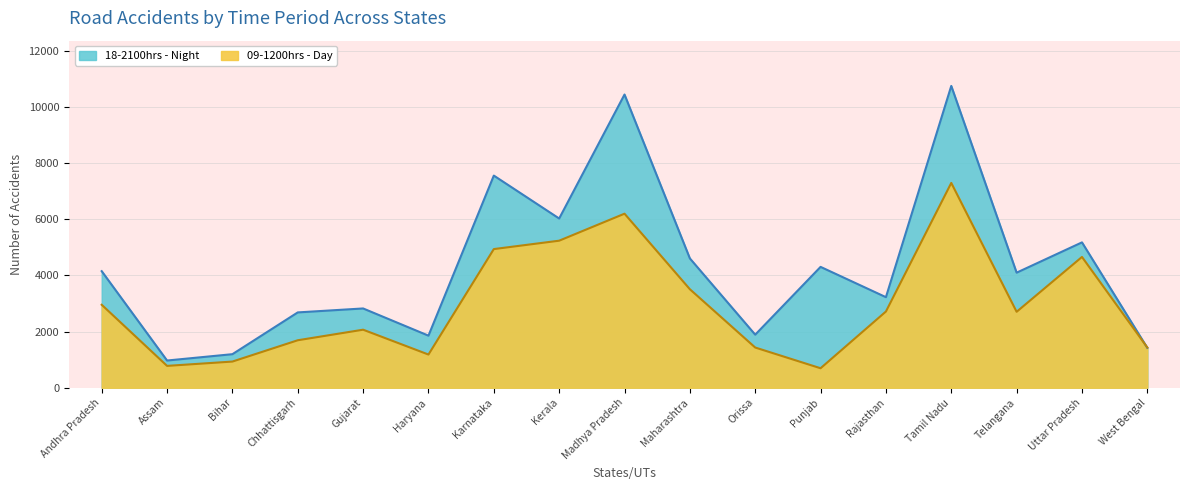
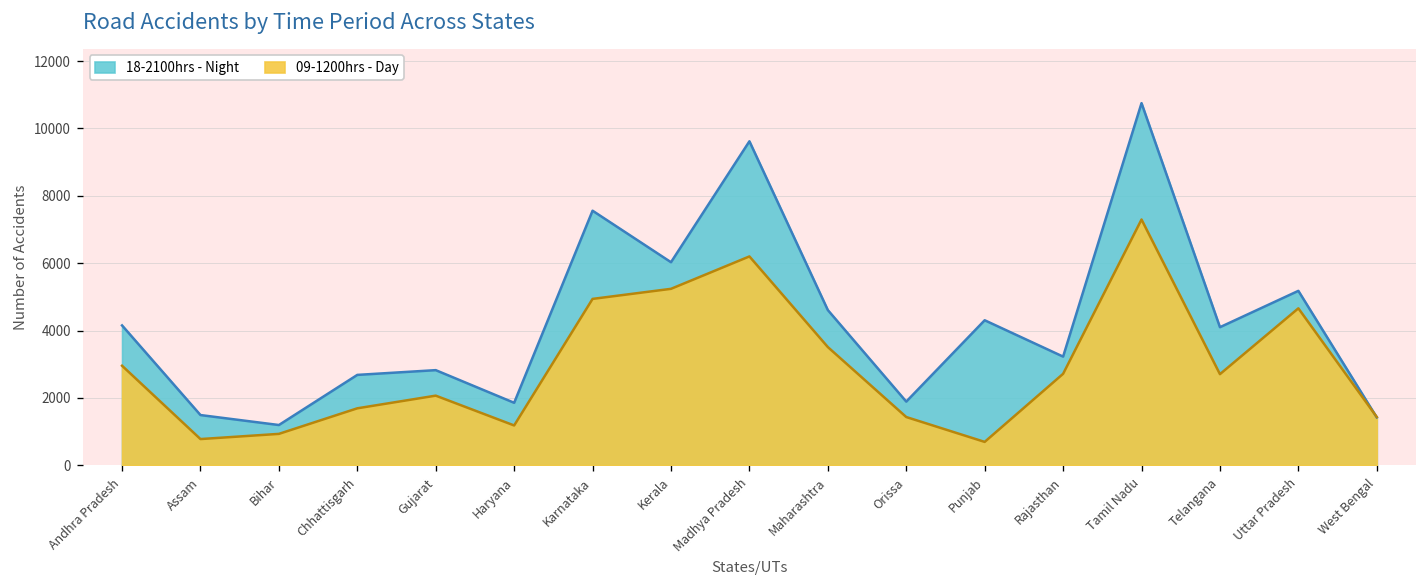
  {
    "18-2100hrs - Night": {
      "Andhra Pradesh": 4200,
-     "Assam": 1000,
+     "Assam": 1500,
      "Bihar": 1200,
      "Chhattisgarh": 2700,
      "Gujarat": 2800,
      "Haryana": 1900,
      "Karnataka": 7600,
      "Kerala": 6000,
-     "Madhya Pradesh": 10400,
+     "Madhya Pradesh": 9600,
      "Maharashtra": 4600,
      "Orissa": 1900,
      "Punjab": 4300,
      "Rajasthan": 3200,
      "Tamil Nadu": 10800,
      "Telangana": 4100,
      "Uttar Pradesh": 5200
    },
    "09-1200hrs - Day": {
      "Andhra Pradesh": 3000,
      "Assam": 800,
      "Bihar": 900,
      "Chhattisgarh": 1700,
      "Gujarat": 2100,
      "Haryana": 1200,
      "Karnataka": 4900,
      "Kerala": 5200,
      "Madhya Pradesh": 6200,
      "Maharashtra": 3500,
      "Orissa": 1400,
      "Punjab": 700,
      "Rajasthan": 2700,
      "Tamil Nadu": 7300,
      "Telangana": 2700,
      "Uttar Pradesh": 4700
    }
  }
